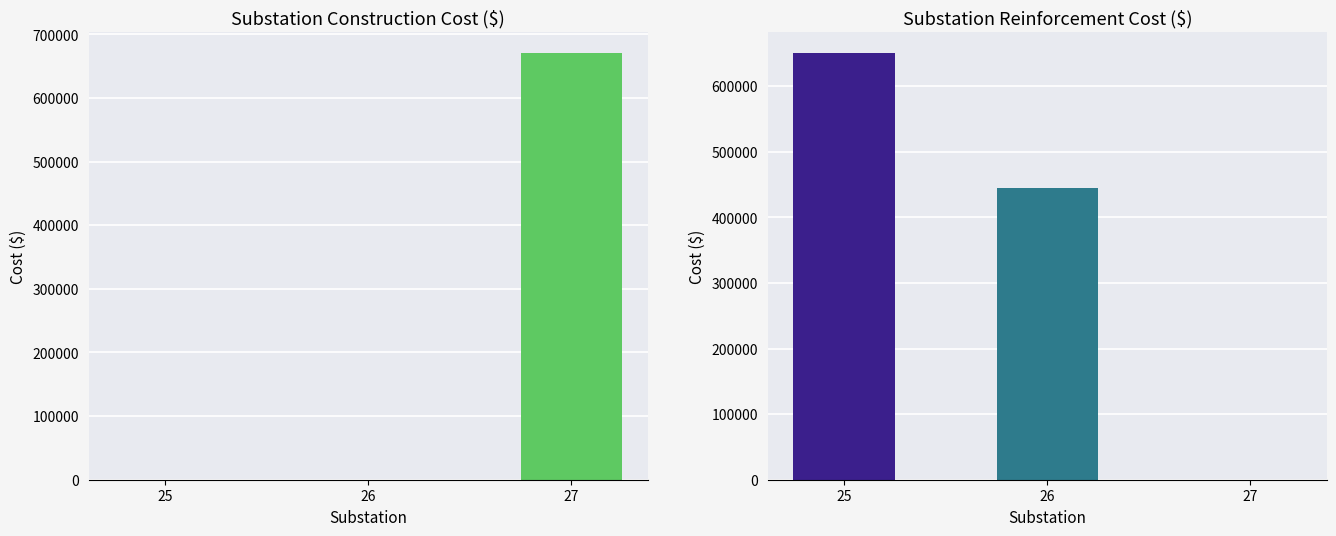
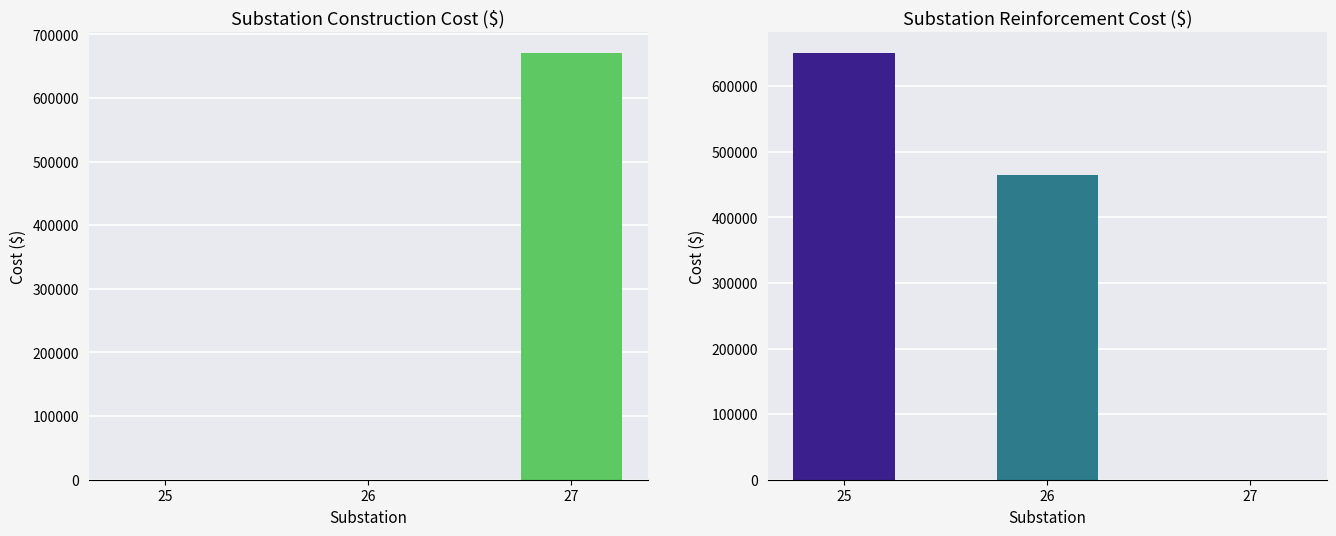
  {
    "Substation Construction Cost ($)": {
      "25": 0,
      "26": 0,
      "27": 670000
    },
    "Substation Reinforcement Cost ($)": {
      "25": 650000,
-     "26": 450000,
+     "26": 460000,
      "27": 0
    }
  }
